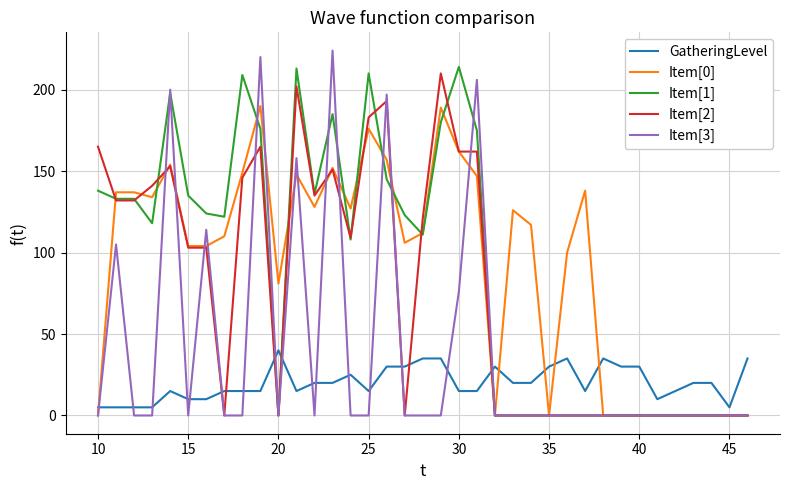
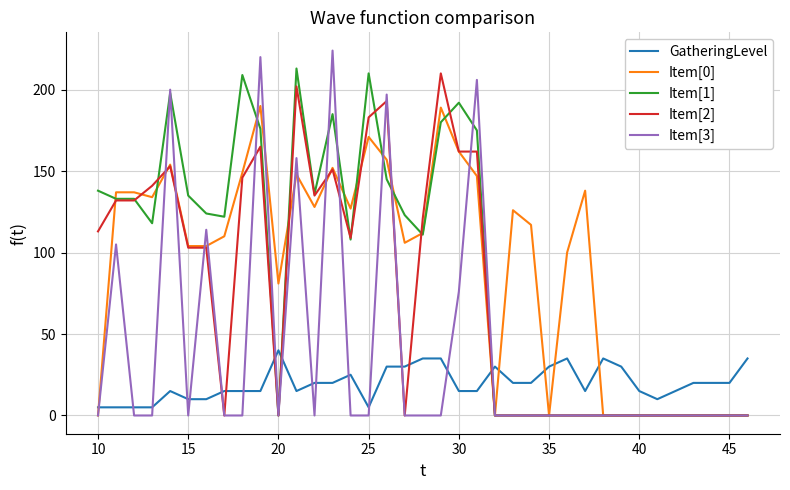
  {
    "GatheringLevel": {
      "10": 5,
      "15": 10,
      "20": 40,
-     "25": 15,
+     "25": 5,
      "30": 15,
      "35": 30,
-     "40": 30,
-     "45": 5
+     "40": 15,
+     "45": 20
    },
    "Item[0]": {
      "20": 81,
-     "25": 176
+     "25": 171
    },
    "Item[1]": {
      "10": 138,
      "15": 135,
      "25": 210,
-     "30": 214
+     "30": 192
    },
    "Item[2]": {
-     "10": 165,
+     "10": 113,
      "25": 183
    },
    "Item[3]": {
      "15": 0,
      "25": 0,
      "30": 76
    }
  }
